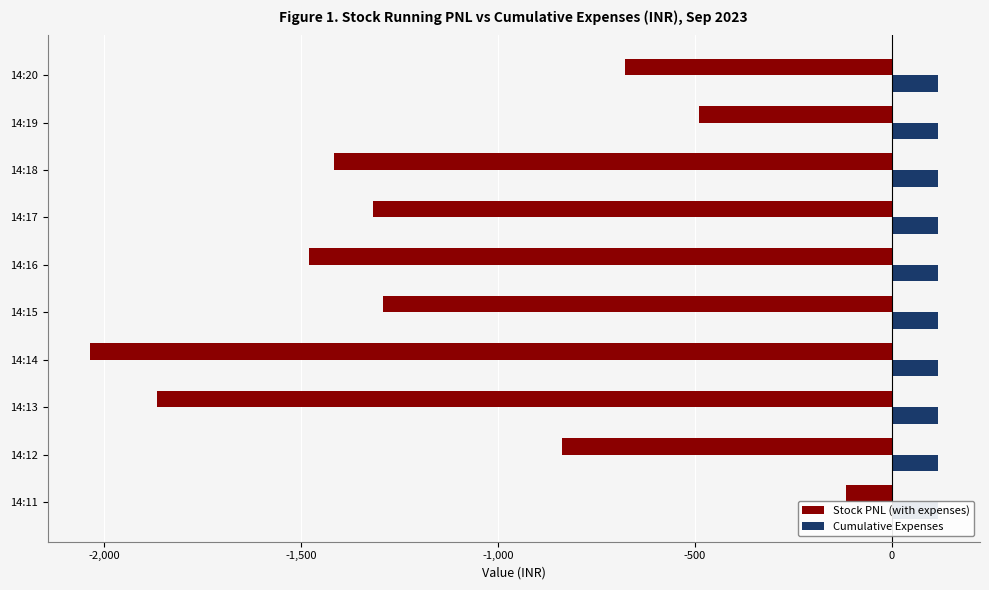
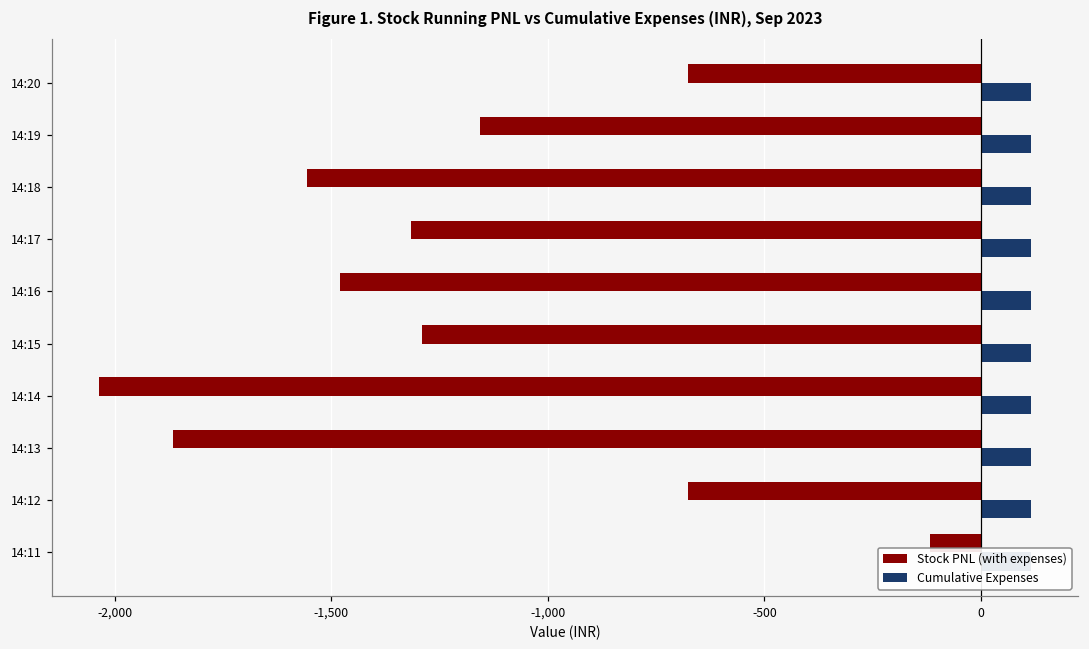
  {
    "Stock PNL (with expenses)": {
      "14:20": "-680",
-     "14:19": "-490",
-     "14:18": "-1,420",
+     "14:19": "-1,160",
+     "14:18": "-1,560",
      "14:17": "-1,320",
      "14:16": "-1,480",
      "14:15": "-1,290",
      "14:14": "-2,040",
      "14:13": "-1,870",
-     "14:12": "-840",
+     "14:12": "-680",
      "14:11": "-120"
    },
    "Cumulative Expenses": {
      "14:20": "120",
      "14:19": "120",
      "14:18": "120",
      "14:17": "120",
      "14:16": "120",
      "14:15": "120",
      "14:14": "120",
      "14:13": "120",
      "14:12": "120"
    }
  }
